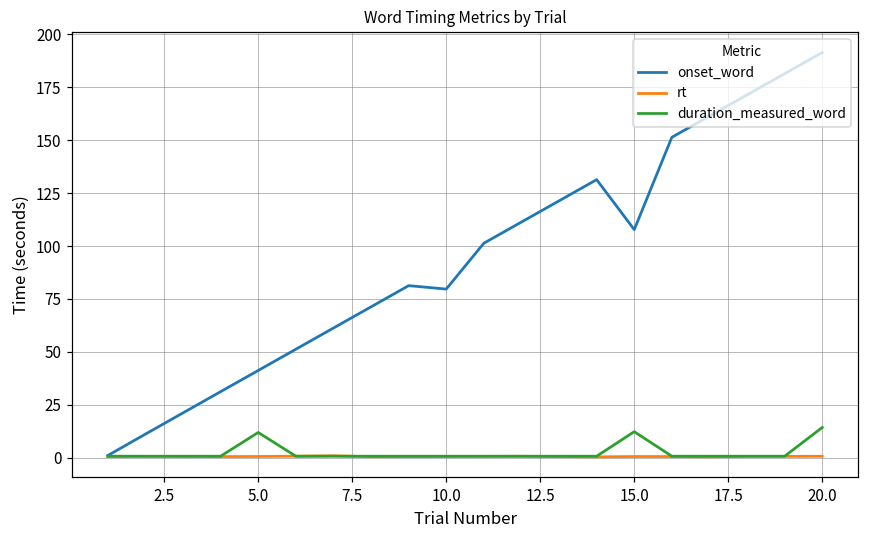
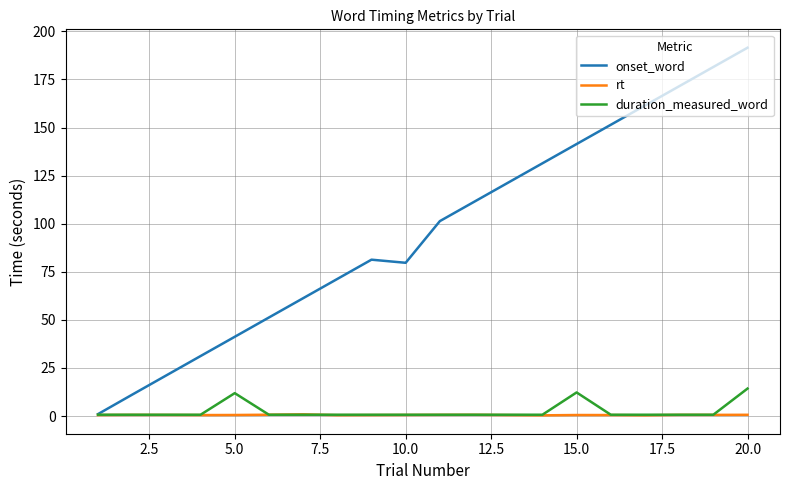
  {
    "onset_word": {
      "5.0": 41,
      "10.0": 80,
-     "15.0": 108
+     "15.0": 141
    },
    "rt": {
      "5.0": 1,
      "15.0": 1,
      "20.0": 1
    },
    "duration_measured_word": {
      "5.0": 12,
      "15.0": 12,
      "20.0": 14
    }
  }
